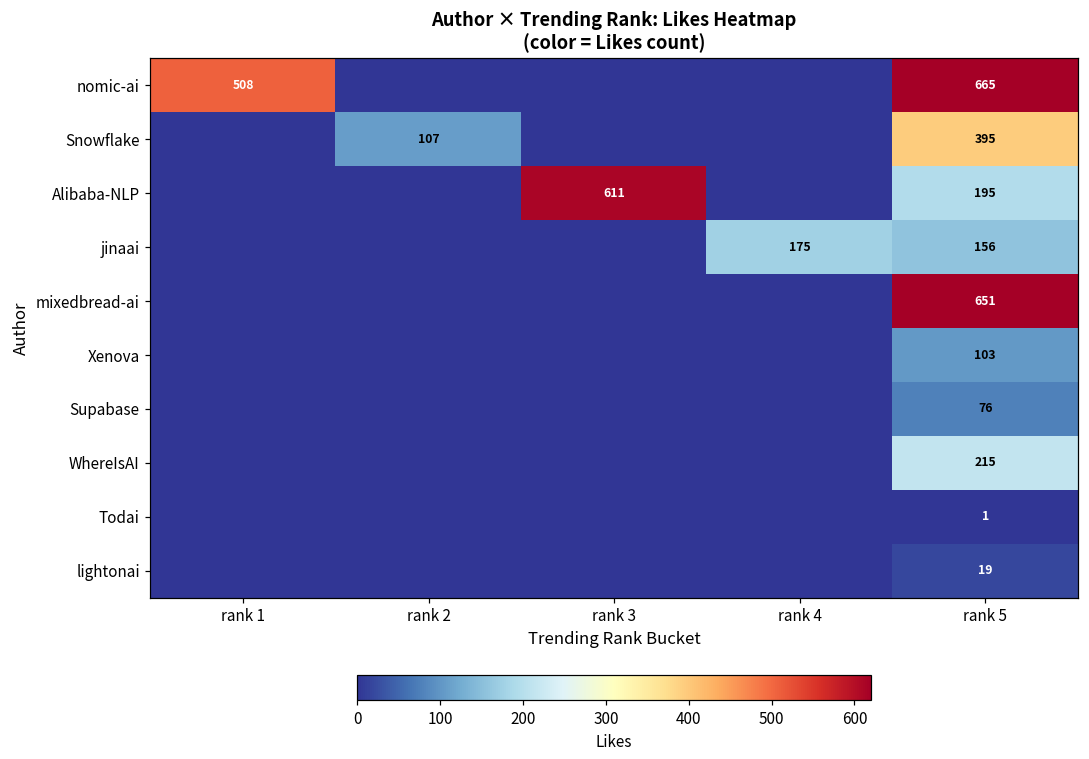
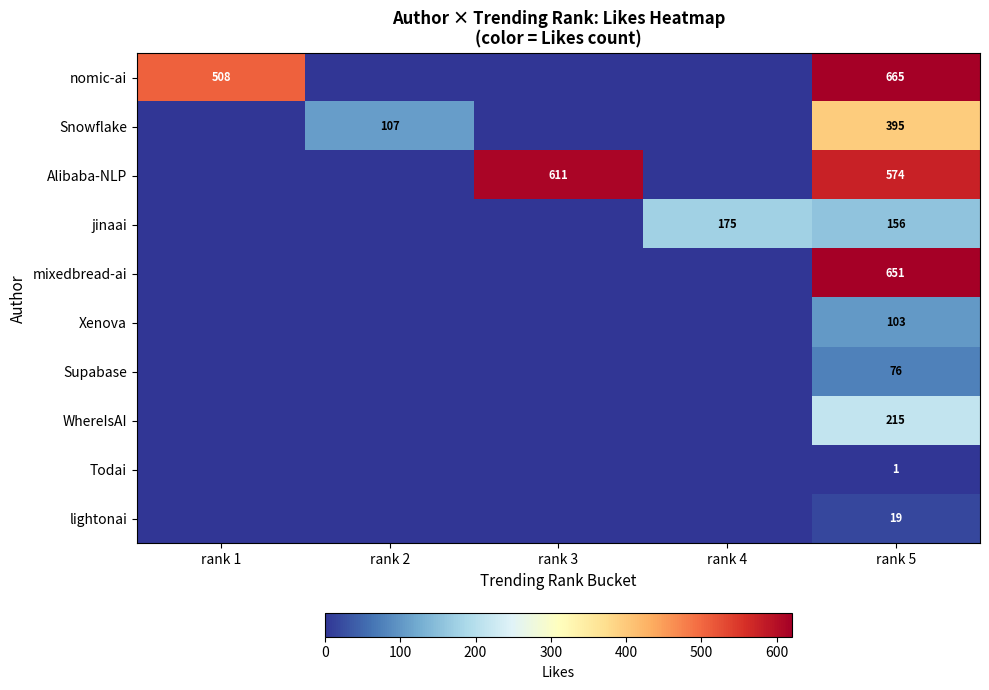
  {
    "nomic-ai": {
      "rank 1": 508,
      "rank 5": 665
    },
    "Snowflake": {
      "rank 2": 107,
      "rank 5": 395
    },
    "Alibaba-NLP": {
      "rank 3": 611,
-     "rank 5": 195
+     "rank 5": 574
    },
    "jinaai": {
      "rank 4": 175,
      "rank 5": 156
    },
    "mixedbread-ai": {
      "rank 5": 651
    },
    "Xenova": {
      "rank 5": 103
    },
    "Supabase": {
      "rank 5": 76
    },
    "WhereIsAI": {
      "rank 5": 215
    },
    "Todai": {
      "rank 5": 1
    },
    "lightonai": {
      "rank 5": 19
    }
  }
